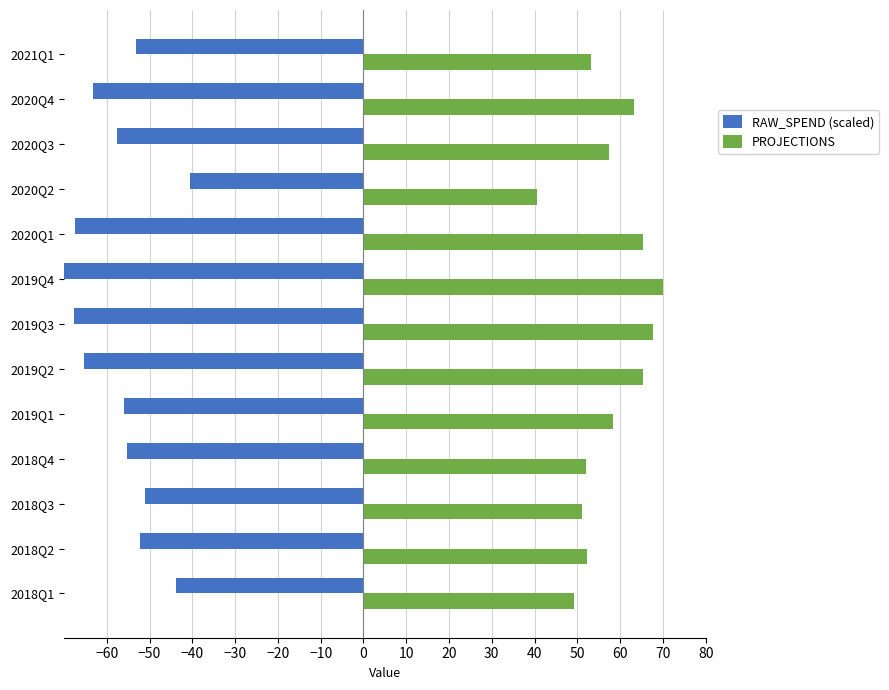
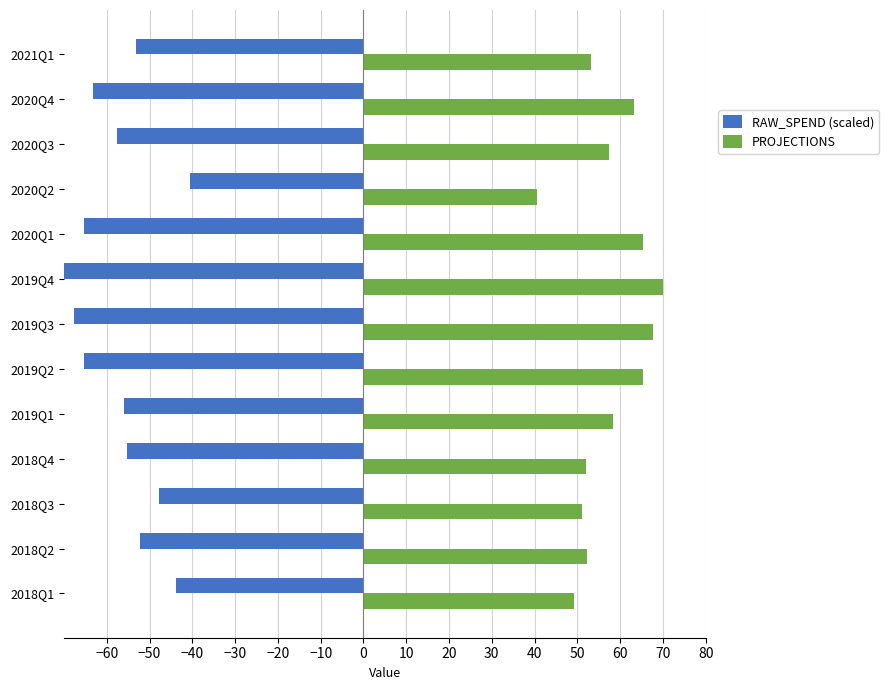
  {
    "RAW_SPEND (scaled)": {
      "2021Q1": -53,
      "2020Q4": -63,
      "2020Q3": -58,
      "2020Q2": -41,
-     "2020Q1": -67,
+     "2020Q1": -65,
      "2019Q4": -70,
      "2019Q3": -68,
      "2019Q2": -65,
      "2019Q1": -56,
      "2018Q4": -55,
-     "2018Q3": -51,
+     "2018Q3": -48,
      "2018Q2": -52,
      "2018Q1": -44
    },
    "PROJECTIONS": {
      "2021Q1": 53,
      "2020Q4": 63,
      "2020Q3": 58,
      "2020Q2": 41,
      "2020Q1": 65,
      "2019Q4": 70,
      "2019Q3": 68,
      "2019Q2": 65,
      "2019Q1": 58,
      "2018Q4": 52,
      "2018Q3": 51,
      "2018Q2": 52,
      "2018Q1": 49
    }
  }
